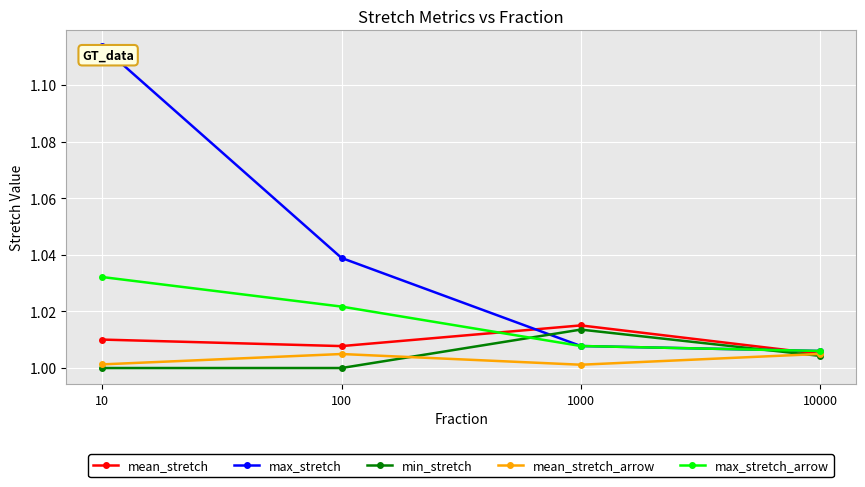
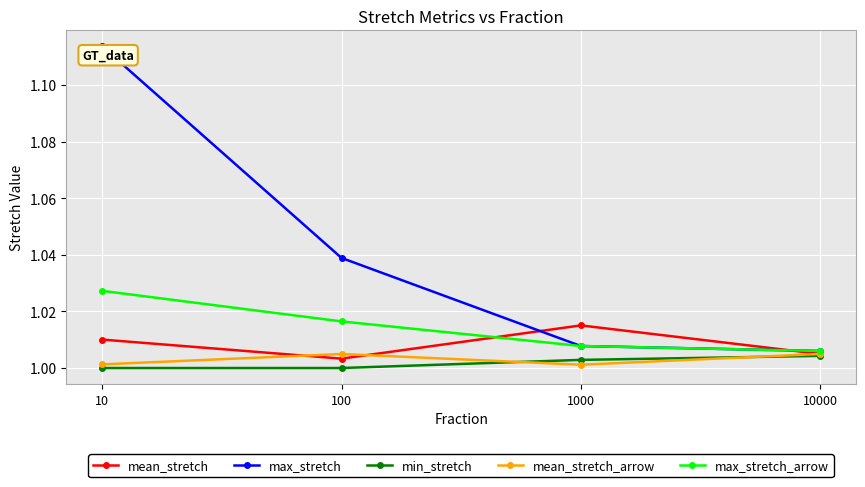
  {
    "mean_stretch": {
      "10": 1.010,
-     "100": 1.008,
+     "100": 1.003,
      "1000": 1.015
    },
    "max_stretch": {
      "100": 1.039
    },
    "min_stretch": {
      "10": 1.000,
      "100": 1.000,
-     "1000": 1.014
+     "1000": 1.003
    },
    "mean_stretch_arrow": {
      "10": 1.001,
      "100": 1.005,
      "1000": 1.001
    },
    "max_stretch_arrow": {
-     "10": 1.032,
-     "100": 1.022
+     "10": 1.027,
+     "100": 1.016
    }
  }
